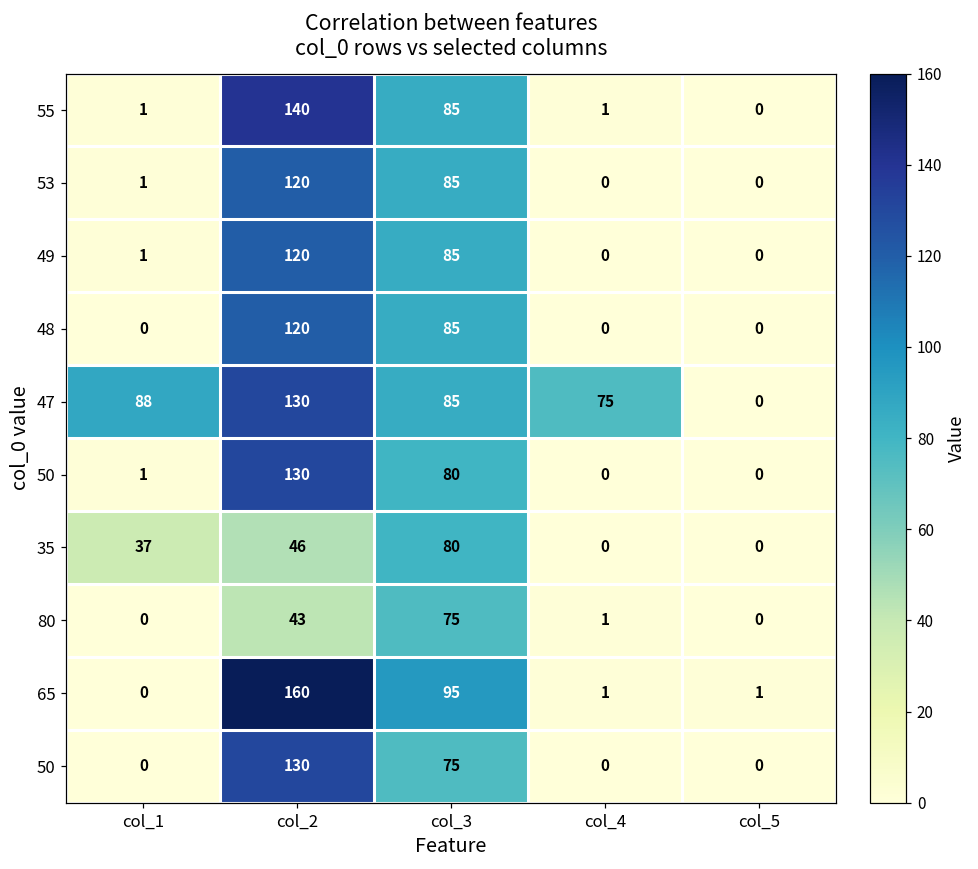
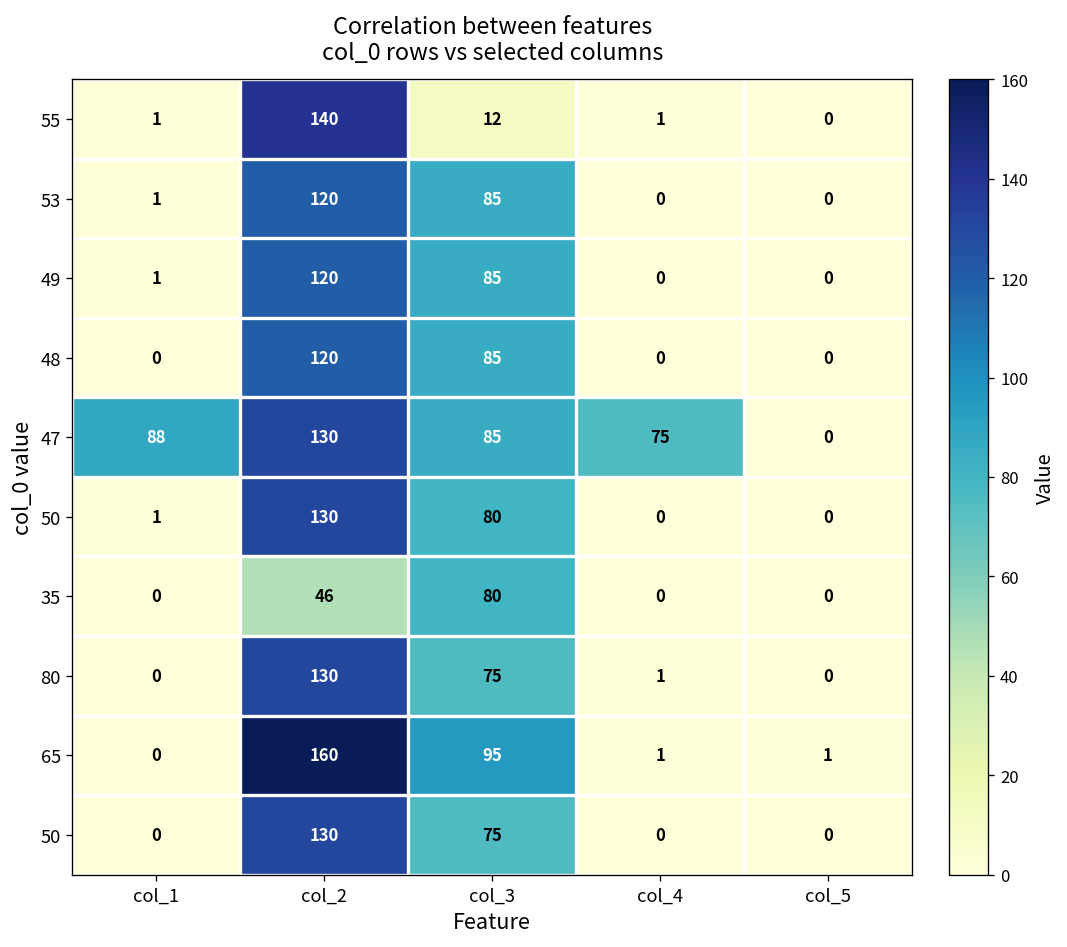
  {
    "55": {
      "col_1": 1,
      "col_2": 140,
-     "col_3": 85,
+     "col_3": 12,
      "col_4": 1,
      "col_5": 0
    },
    "53": {
      "col_1": 1,
      "col_2": 120,
      "col_3": 85,
      "col_4": 0,
      "col_5": 0
    },
    "49": {
      "col_1": 1,
      "col_2": 120,
      "col_3": 85,
      "col_4": 0,
      "col_5": 0
    },
    "48": {
      "col_1": 0,
      "col_2": 120,
      "col_3": 85,
      "col_4": 0,
      "col_5": 0
    },
    "47": {
      "col_1": 88,
      "col_2": 130,
      "col_3": 85,
      "col_4": 75,
      "col_5": 0
    },
    "35": {
-     "col_1": 37,
+     "col_1": 0,
      "col_2": 46,
      "col_3": 80,
      "col_4": 0,
      "col_5": 0
    },
    "80": {
      "col_1": 0,
-     "col_2": 43,
+     "col_2": 130,
      "col_3": 75,
      "col_4": 1,
      "col_5": 0
    },
    "65": {
      "col_1": 0,
      "col_2": 160,
      "col_3": 95,
      "col_4": 1,
      "col_5": 1
    }
  }
